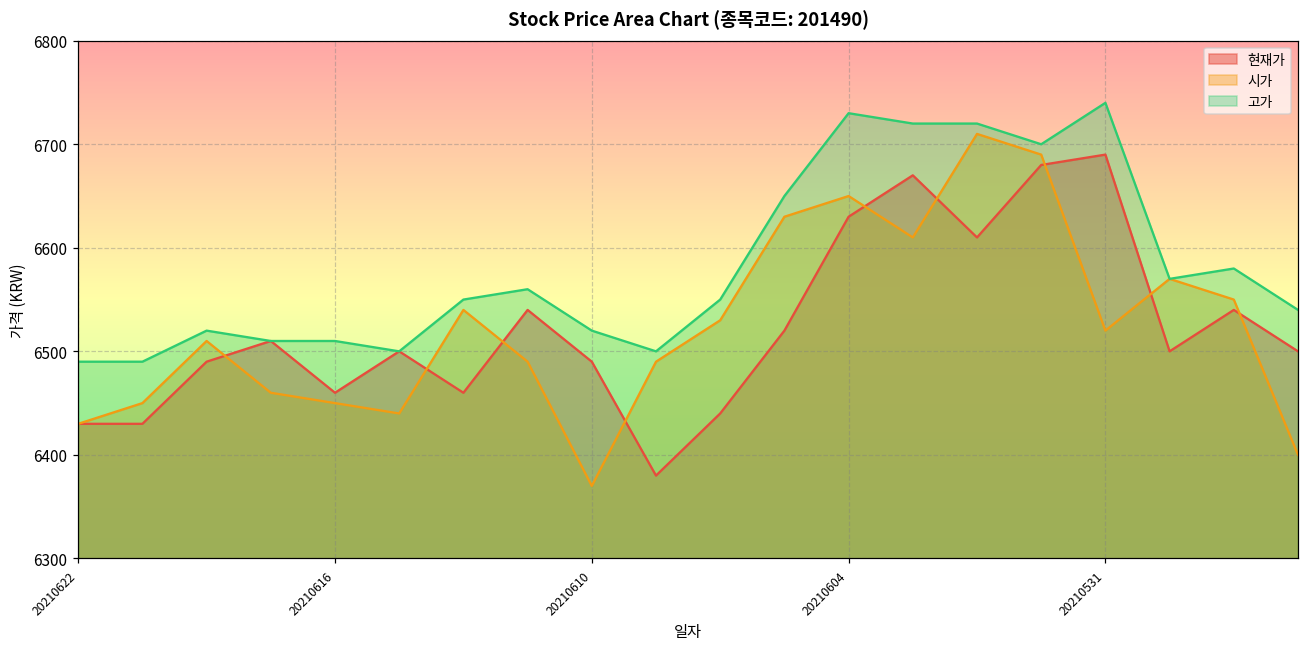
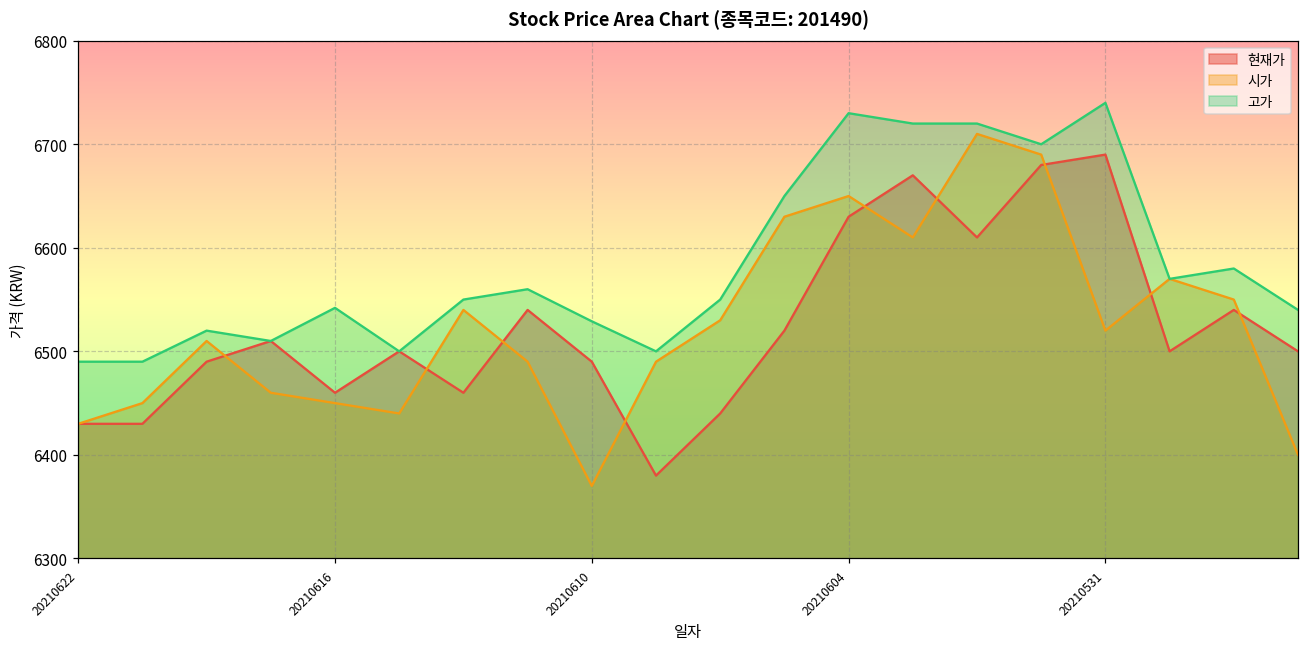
  {
    "고가": {
      "20210622": 6490,
-     "20210616": 6510,
-     "20210610": 6520,
+     "20210616": 6540,
+     "20210610": 6530,
      "20210604": 6730,
      "20210531": 6740
    }
  }
